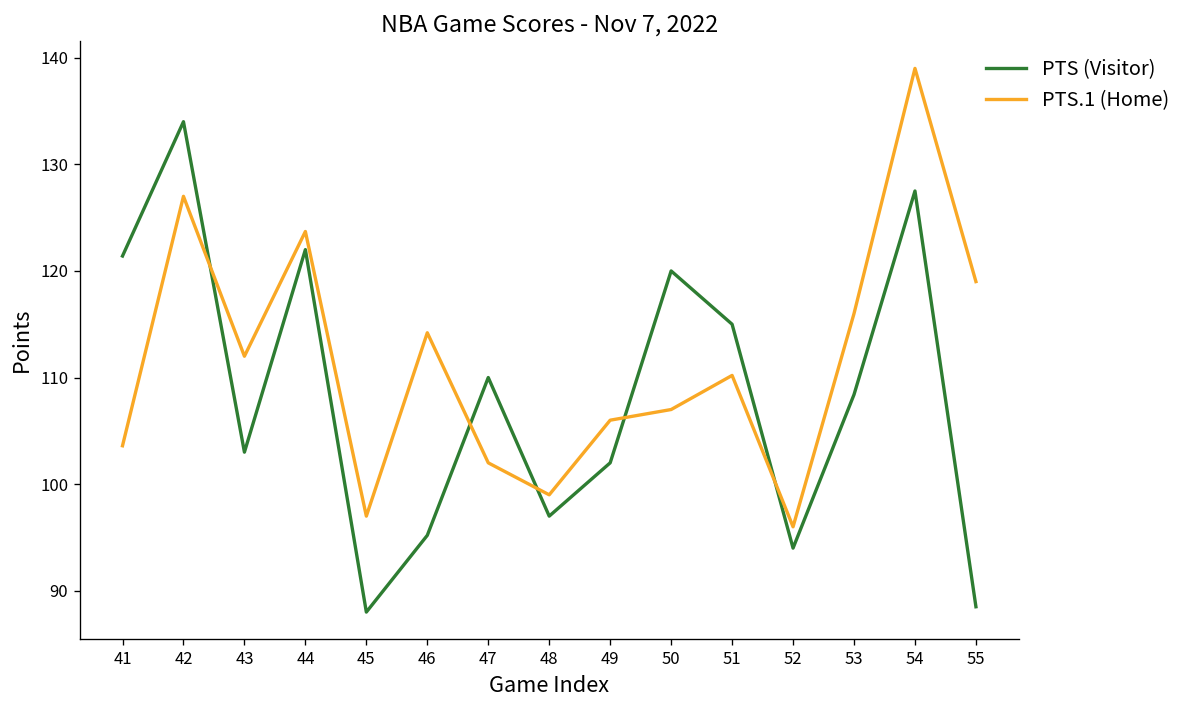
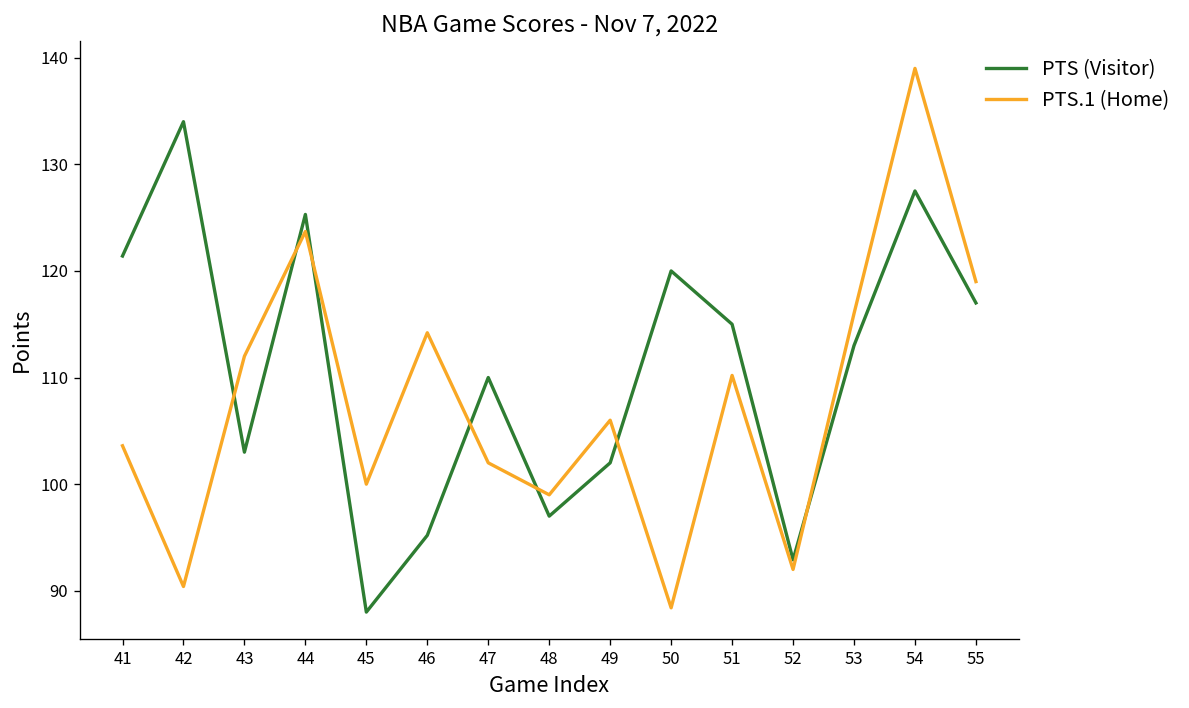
  {
    "PTS (Visitor)": {
      "41": 121,
      "42": 134,
      "43": 103,
-     "44": 122,
+     "44": 125,
      "45": 88,
      "46": 95,
      "47": 110,
      "48": 97,
      "49": 102,
      "50": 120,
      "51": 115,
-     "52": 94,
-     "53": 108,
+     "52": 93,
+     "53": 113,
      "54": 128,
-     "55": 89
+     "55": 117
    },
    "PTS.1 (Home)": {
      "41": 104,
-     "42": 127,
+     "42": 90,
      "43": 112,
      "44": 124,
-     "45": 97,
+     "45": 100,
      "46": 114,
      "47": 102,
      "48": 99,
      "49": 106,
-     "50": 107,
+     "50": 88,
      "51": 110,
-     "52": 96,
+     "52": 92,
      "53": 116,
      "54": 139,
      "55": 119
    }
  }
